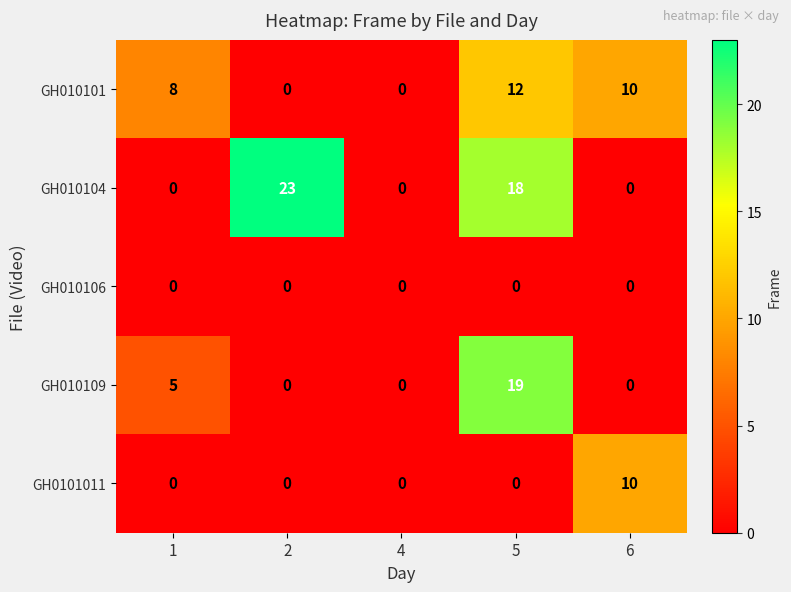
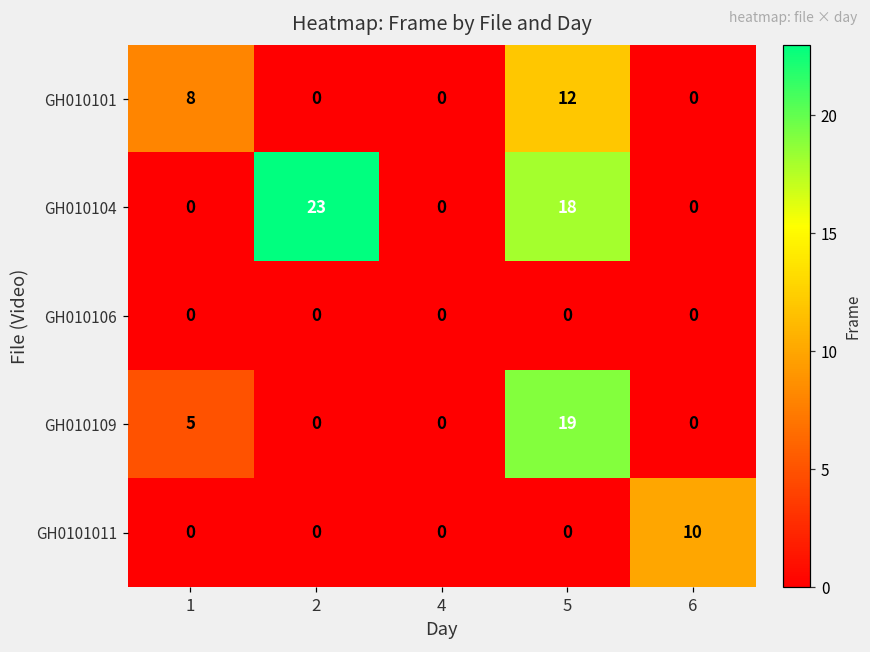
  {
    "GH010101": {
      "1": 8,
      "2": 0,
      "4": 0,
      "5": 12,
-     "6": 10
+     "6": 0
    },
    "GH010104": {
      "1": 0,
      "2": 23,
      "4": 0,
      "5": 18,
      "6": 0
    },
    "GH010106": {
      "1": 0,
      "2": 0,
      "4": 0,
      "5": 0,
      "6": 0
    },
    "GH010109": {
      "1": 5,
      "2": 0,
      "4": 0,
      "5": 19,
      "6": 0
    },
    "GH0101011": {
      "1": 0,
      "2": 0,
      "4": 0,
      "5": 0,
      "6": 10
    }
  }
